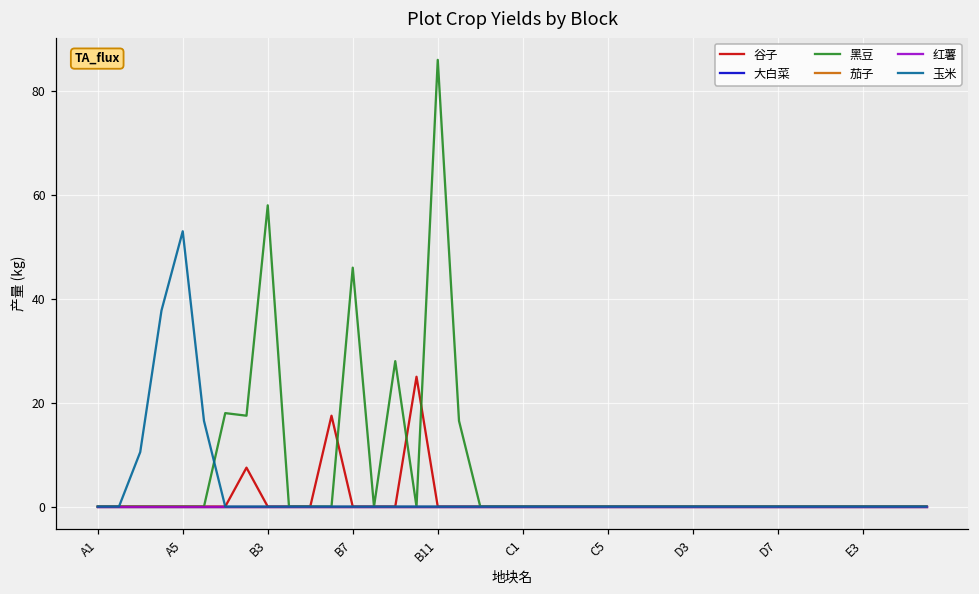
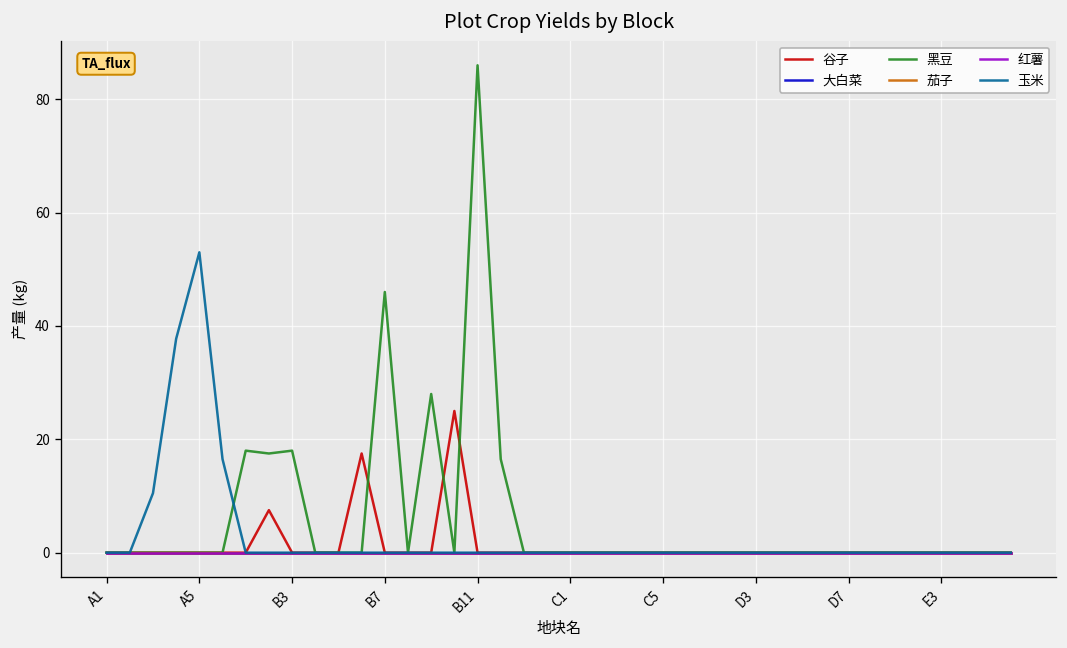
  {
    "黑豆": {
-     "B3": 58,
+     "B3": 18,
      "B7": 46,
      "B11": 86
    },
    "玉米": {
      "A5": 53
    }
  }
